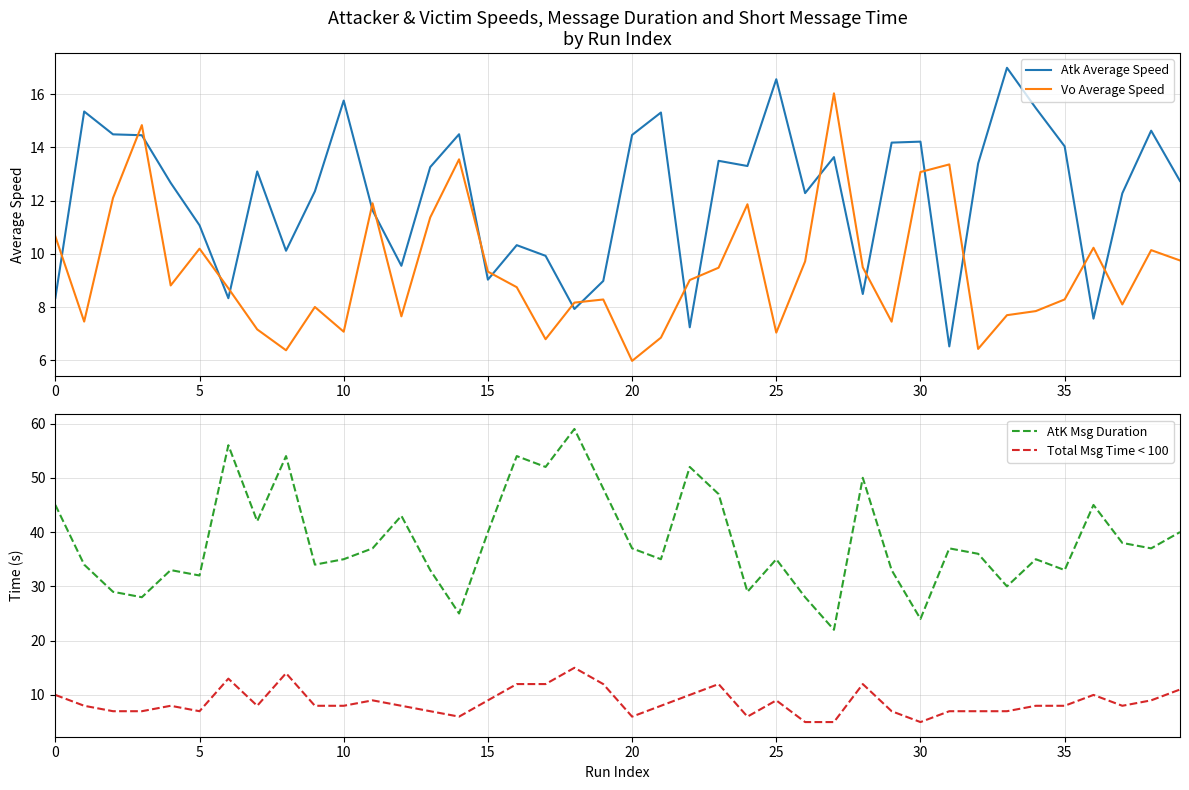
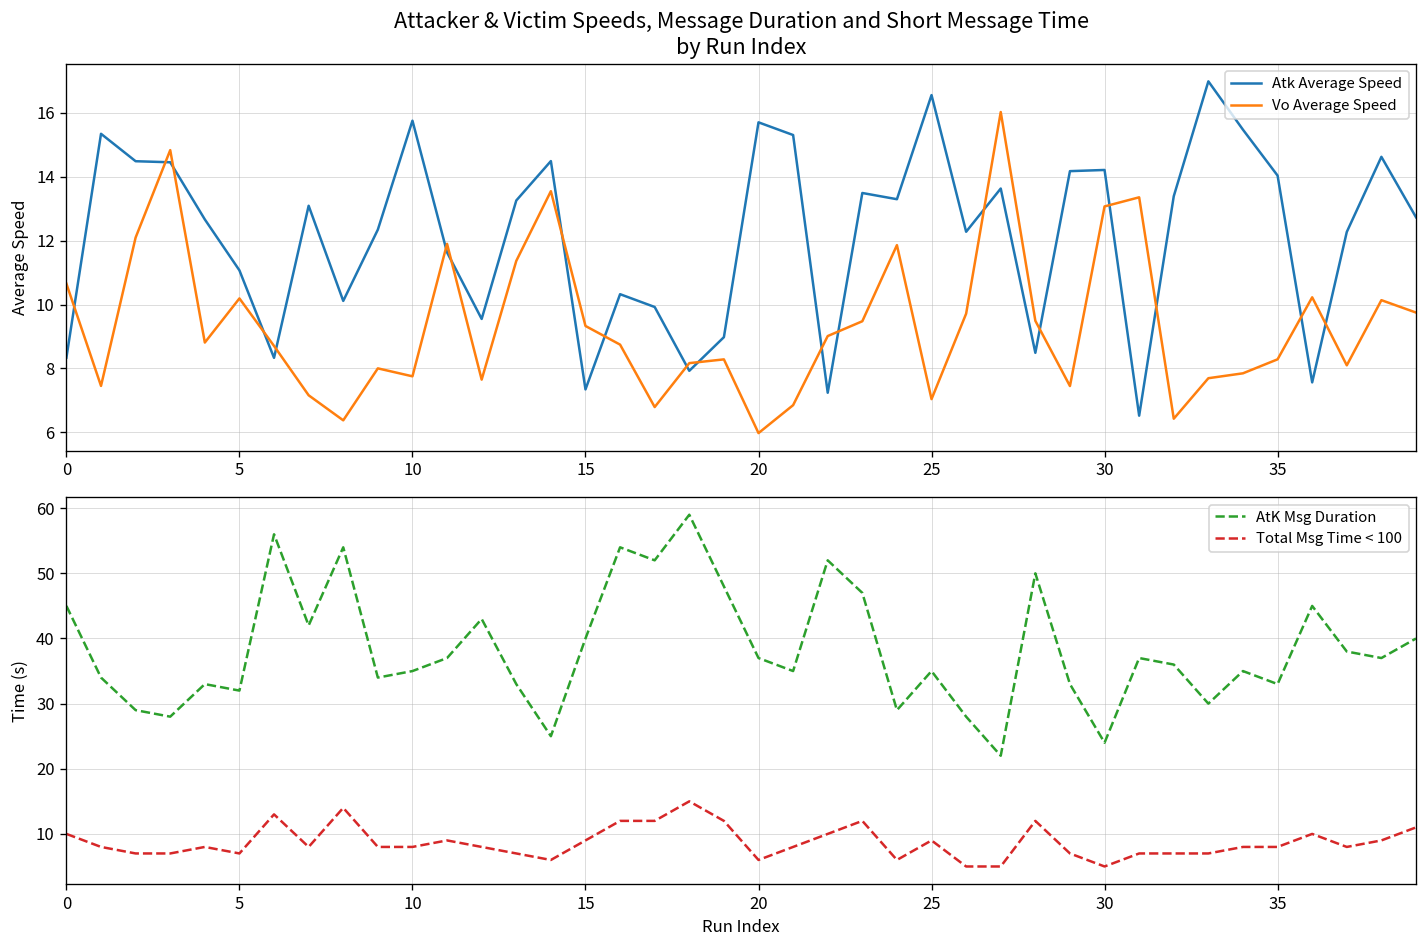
  {
    "Attacker & Victim Speeds, Message Duration and Short Message Time by Run Index": {
      "Atk Average Speed": {
        "0": 8.3,
        "5": 11.1,
        "10": 15.8,
-       "15": 9.0,
-       "20": 14.5,
+       "15": 7.3,
+       "20": 15.7,
        "25": 16.6,
        "30": 14.2,
        "35": 14.0
      },
      "Vo Average Speed": {
        "0": 10.7,
        "5": 10.2,
-       "10": 7.1,
+       "10": 7.8,
        "15": 9.3,
        "20": 6.0,
        "25": 7.0,
        "30": 13.1,
        "35": 8.3
      }
    }
  }
